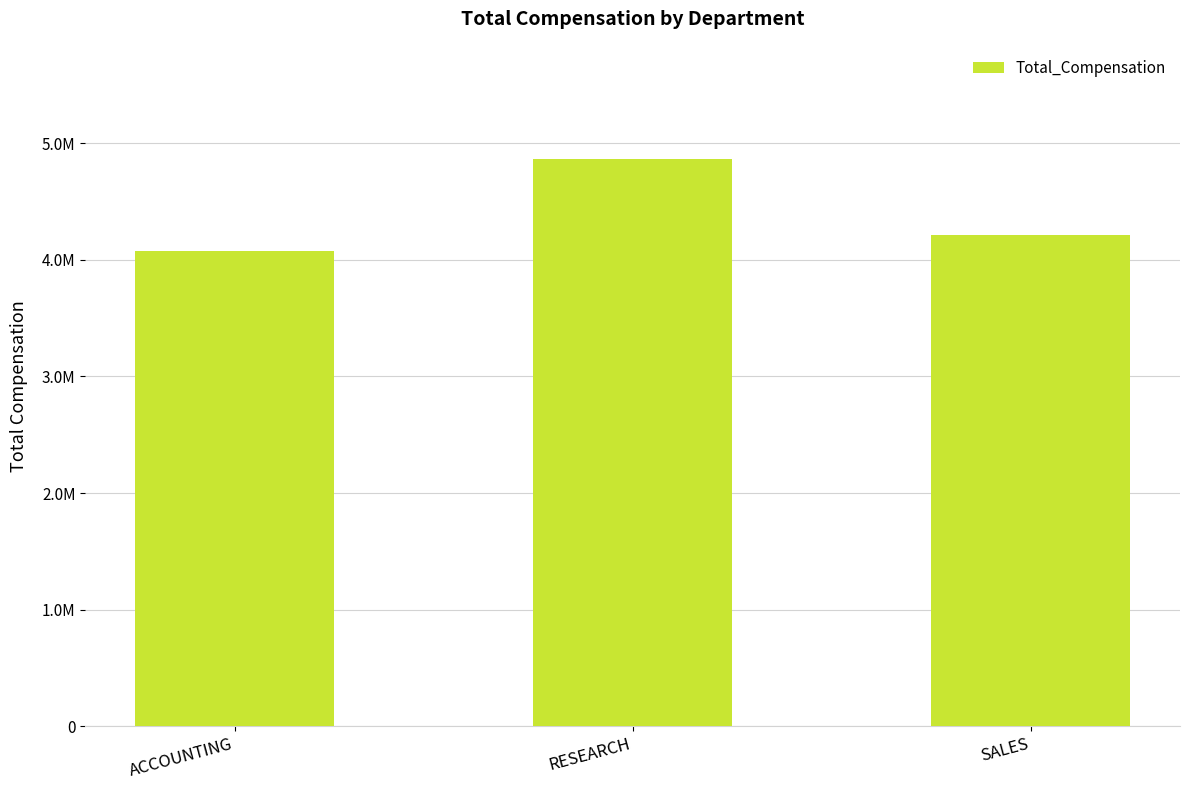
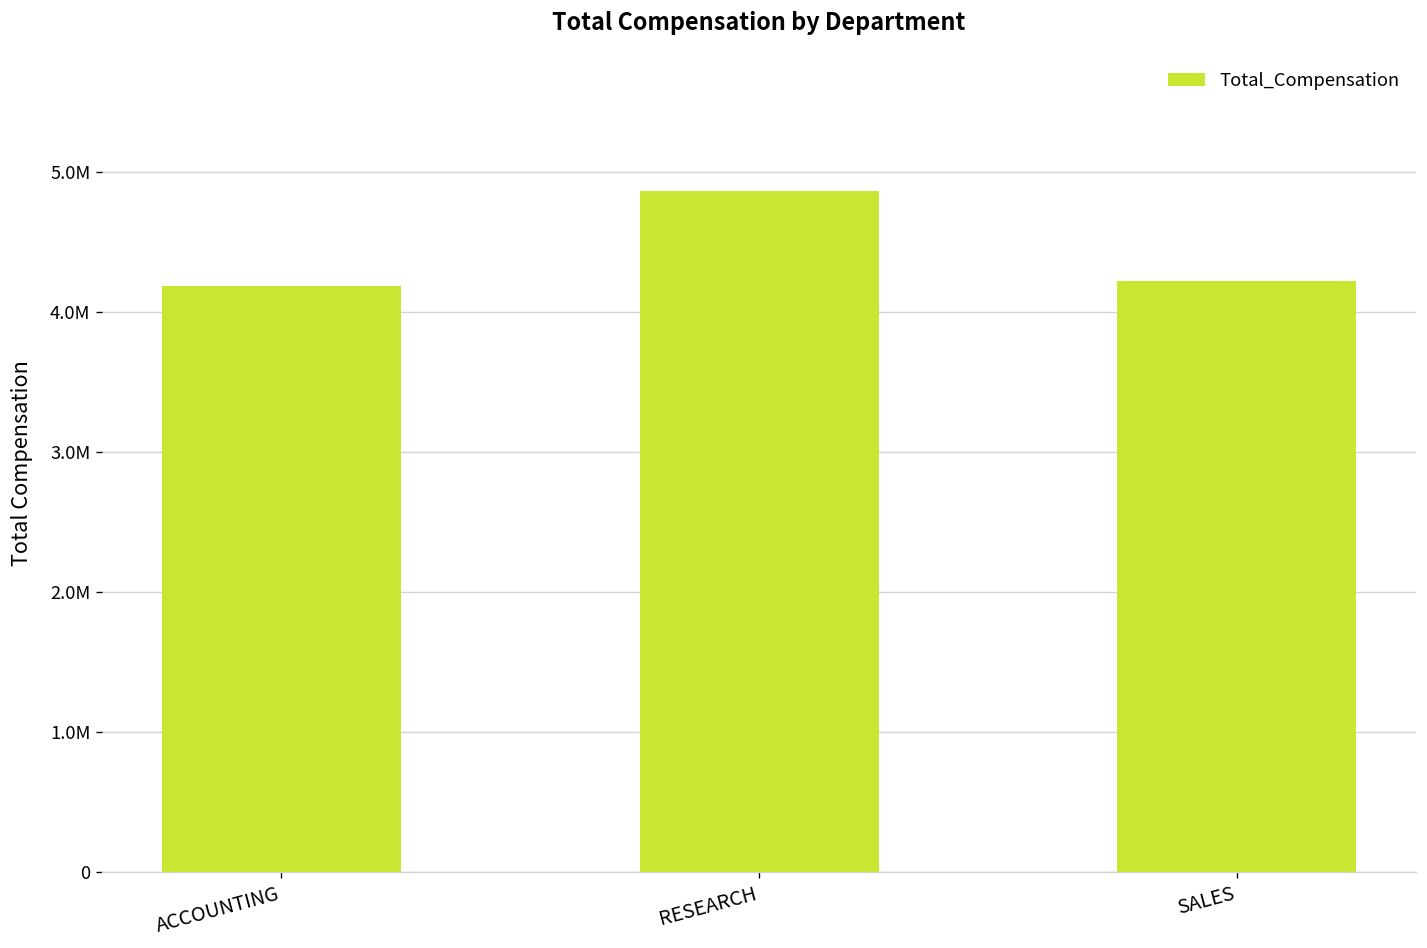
  {
-   "ACCOUNTING": 4070000,
+   "ACCOUNTING": 4180000,
    "RESEARCH": 4860000,
    "SALES": 4220000
  }
